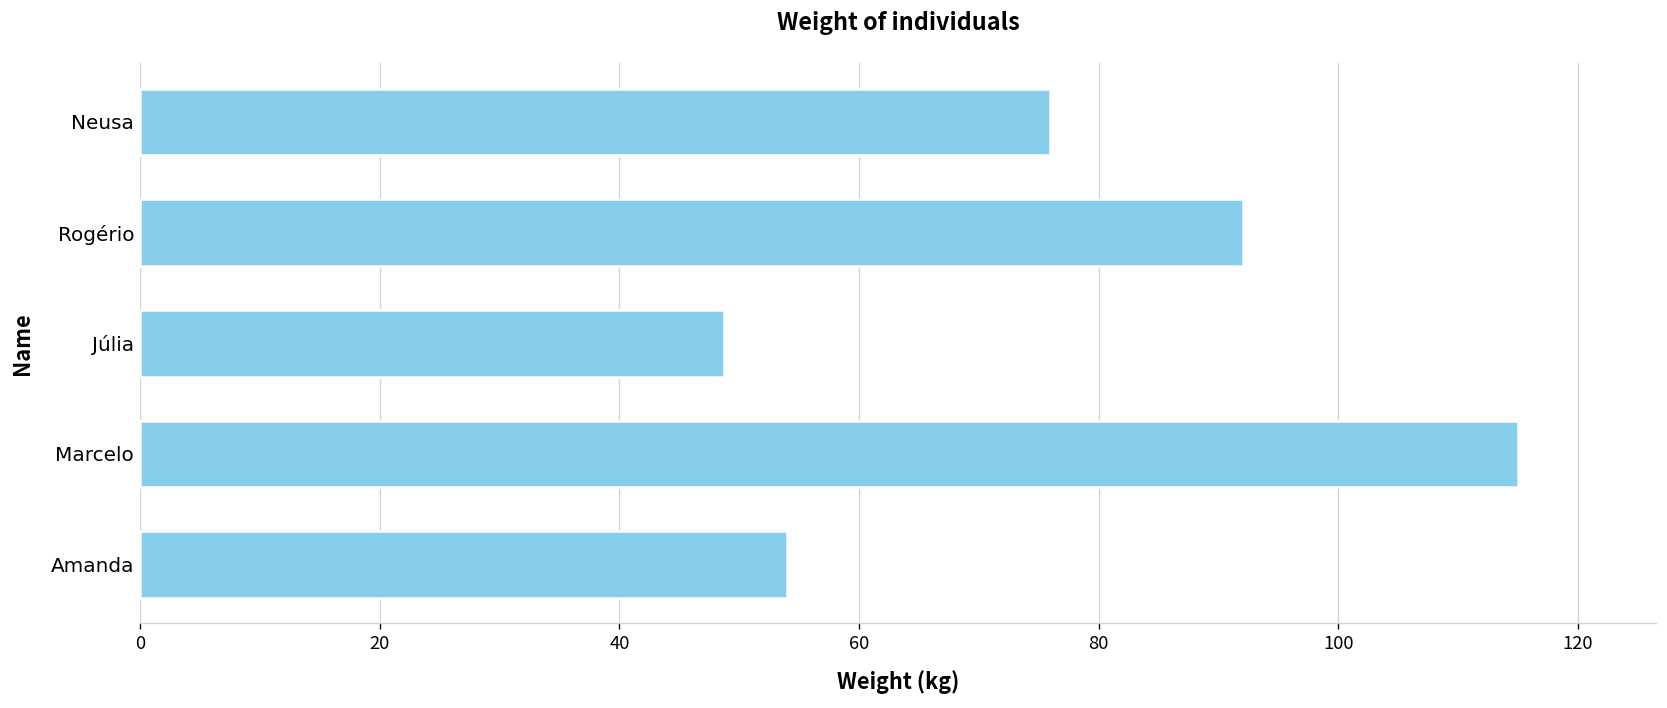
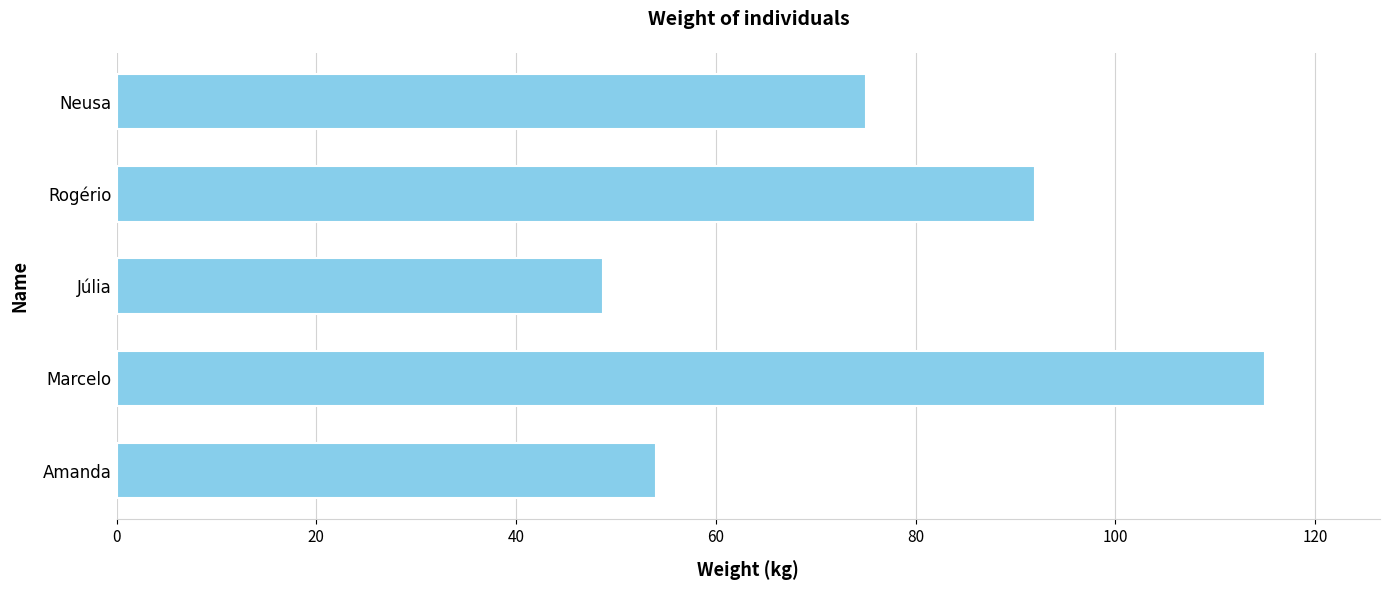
  {
-   "Neusa": 76,
+   "Neusa": 75,
    "Rogério": 92,
    "Júlia": 49,
    "Marcelo": 115,
    "Amanda": 54
  }
